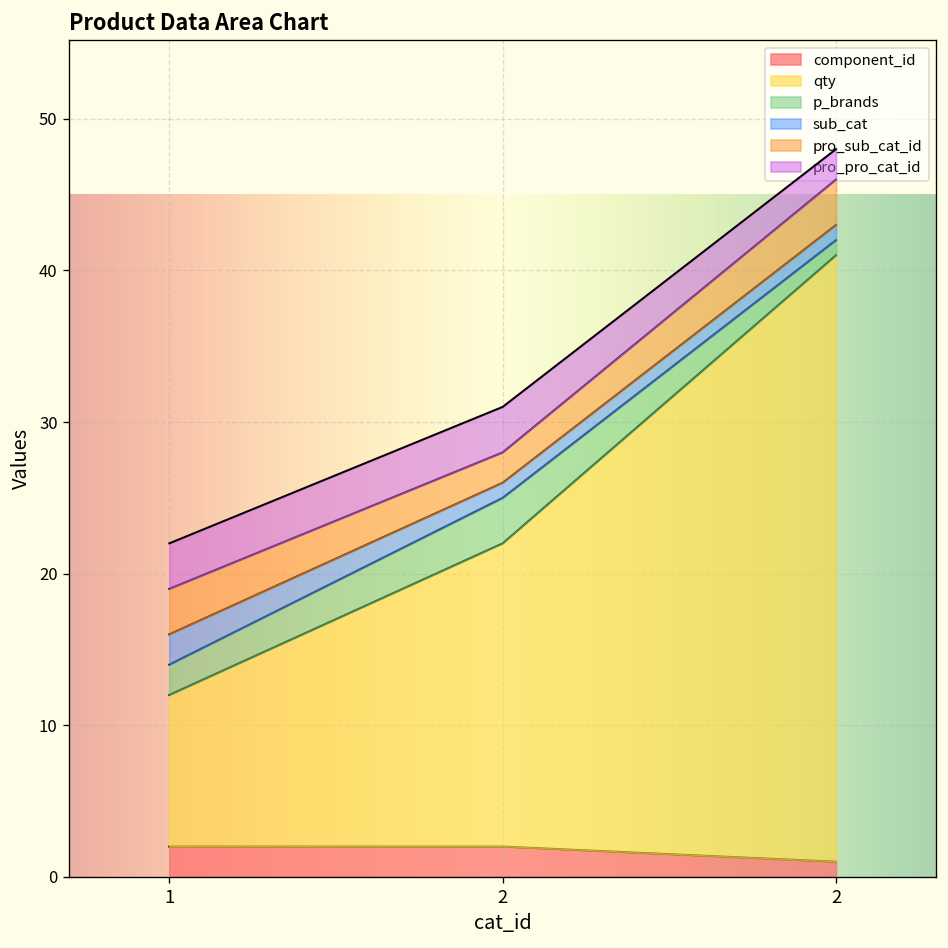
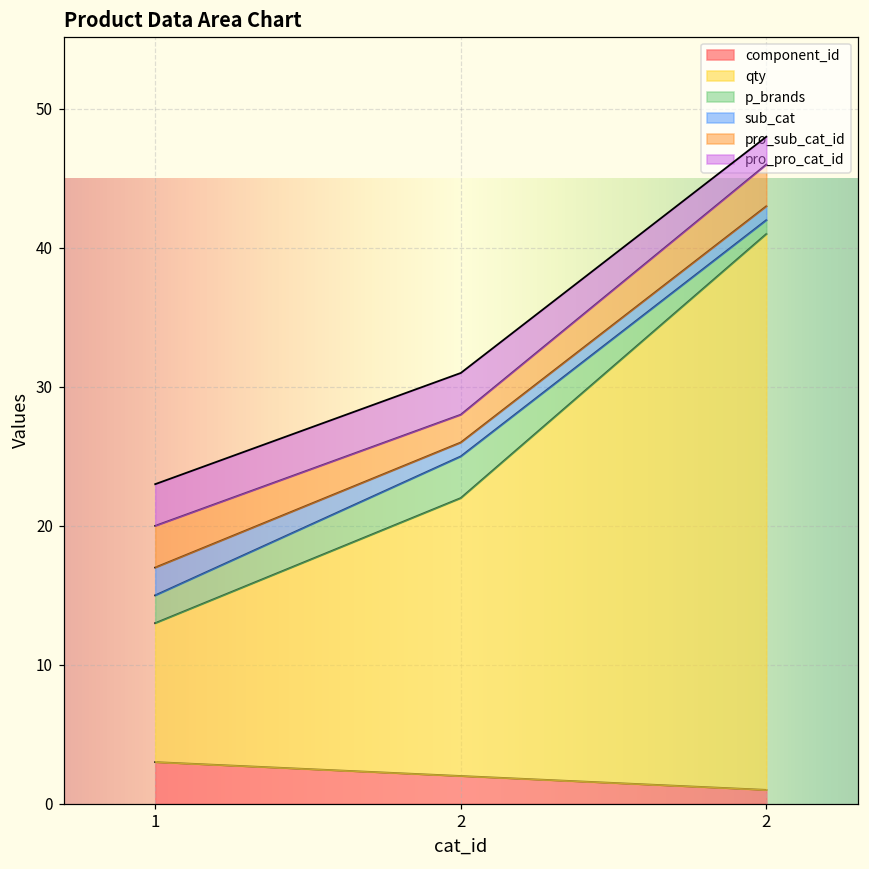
  {
    "component_id": {
-     "1": 2
+     "1": 3
    },
    "p_brands": {
      "1": 2
    },
    "sub_cat": {
      "1": 2
    },
    "pro_pro_cat_id": {
      "1": 3
    }
  }
